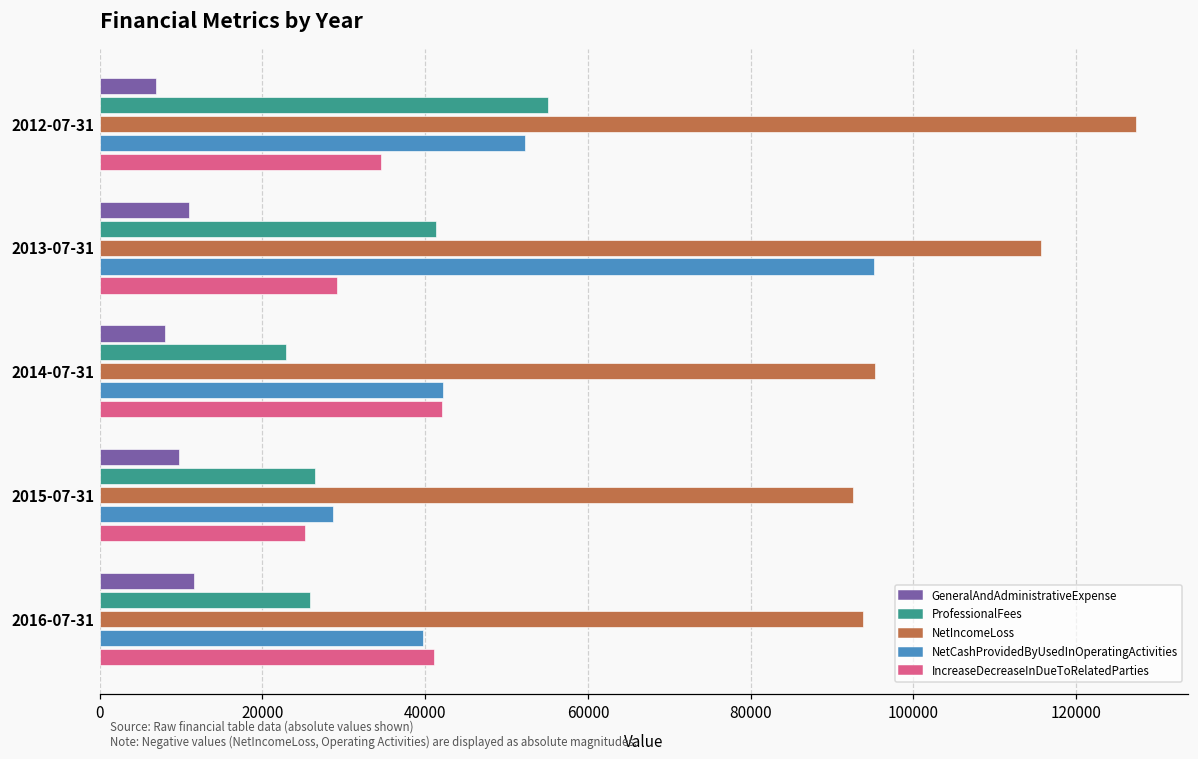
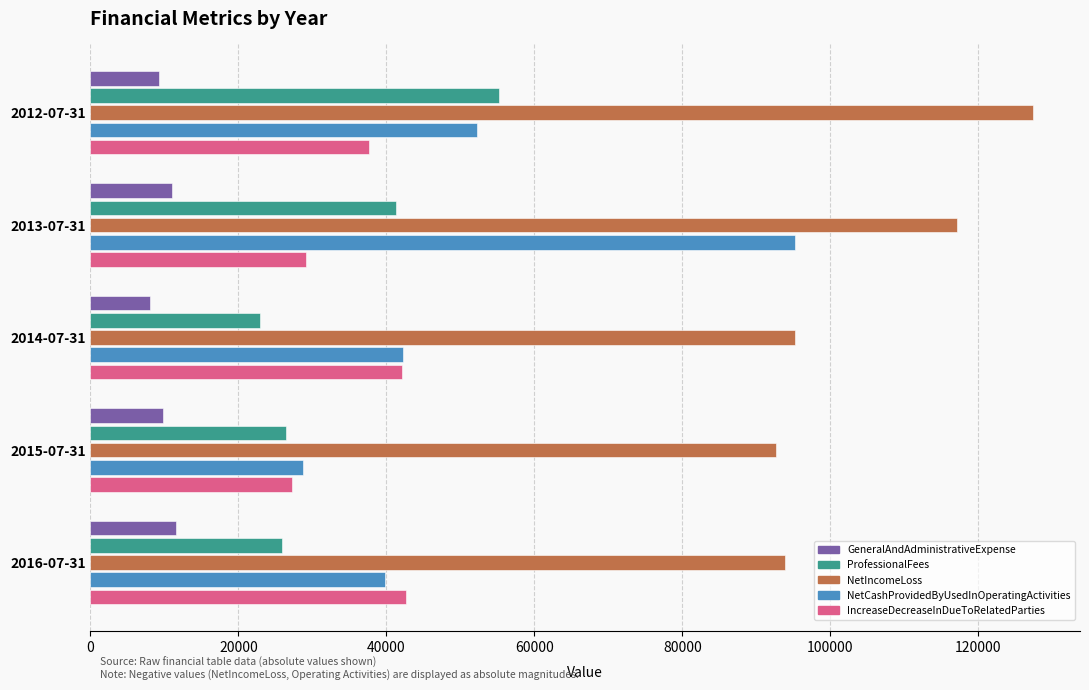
  {
    "GeneralAndAdministrativeExpense": {
-     "2012-07-31": 7000,
+     "2012-07-31": 9000,
      "2013-07-31": 11000,
      "2014-07-31": 8000,
      "2015-07-31": 10000,
      "2016-07-31": 12000
    },
    "NetIncomeLoss": {
      "2012-07-31": 127000,
-     "2013-07-31": 116000,
+     "2013-07-31": 117000,
      "2014-07-31": 95000,
      "2015-07-31": 93000,
      "2016-07-31": 94000
    },
    "IncreaseDecreaseInDueToRelatedParties": {
-     "2012-07-31": 35000,
+     "2012-07-31": 38000,
      "2013-07-31": 29000,
      "2014-07-31": 42000,
-     "2015-07-31": 25000,
-     "2016-07-31": 41000
+     "2015-07-31": 27000,
+     "2016-07-31": 43000
    }
  }
